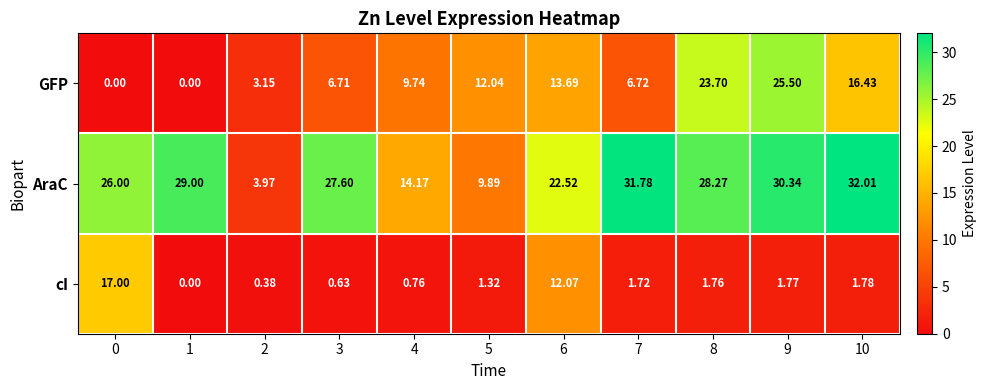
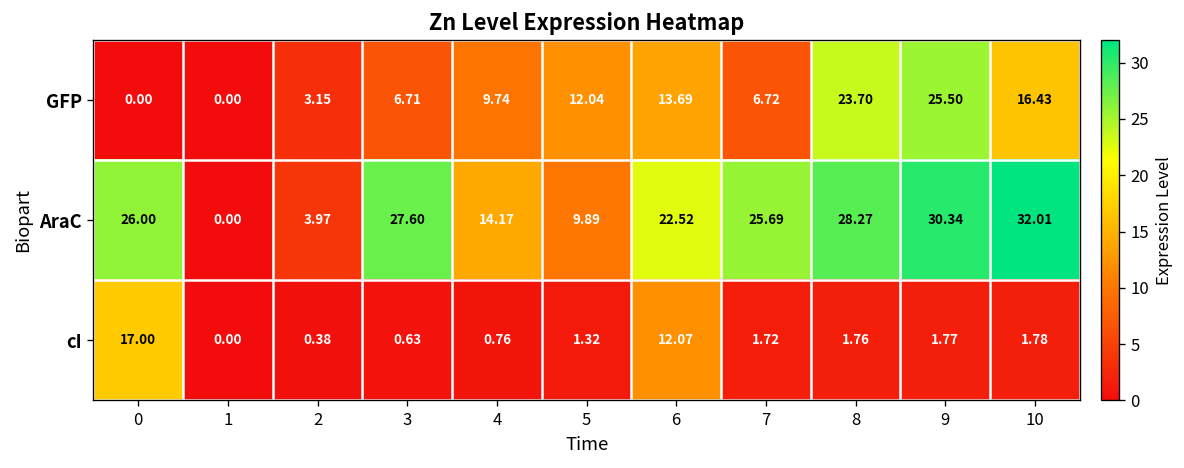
  {
    "GFP": {
      "0": 0.00,
      "1": 0.00,
      "2": 3.15,
      "3": 6.71,
      "4": 9.74,
      "5": 12.04,
      "6": 13.69,
      "7": 6.72,
      "8": 23.70,
      "9": 25.50,
      "10": 16.43
    },
    "AraC": {
      "0": 26.00,
-     "1": 29.00,
+     "1": 0.00,
      "2": 3.97,
      "3": 27.60,
      "4": 14.17,
      "5": 9.89,
      "6": 22.52,
-     "7": 31.78,
+     "7": 25.69,
      "8": 28.27,
      "9": 30.34,
      "10": 32.01
    },
    "cI": {
      "0": 17.00,
      "1": 0.00,
      "2": 0.38,
      "3": 0.63,
      "4": 0.76,
      "5": 1.32,
      "6": 12.07,
      "7": 1.72,
      "8": 1.76,
      "9": 1.77,
      "10": 1.78
    }
  }
